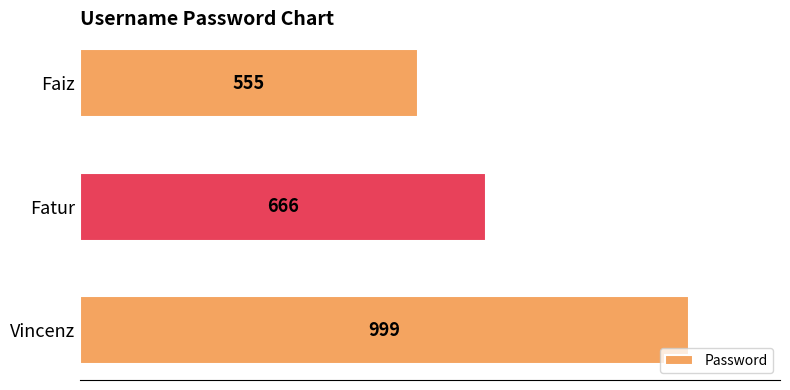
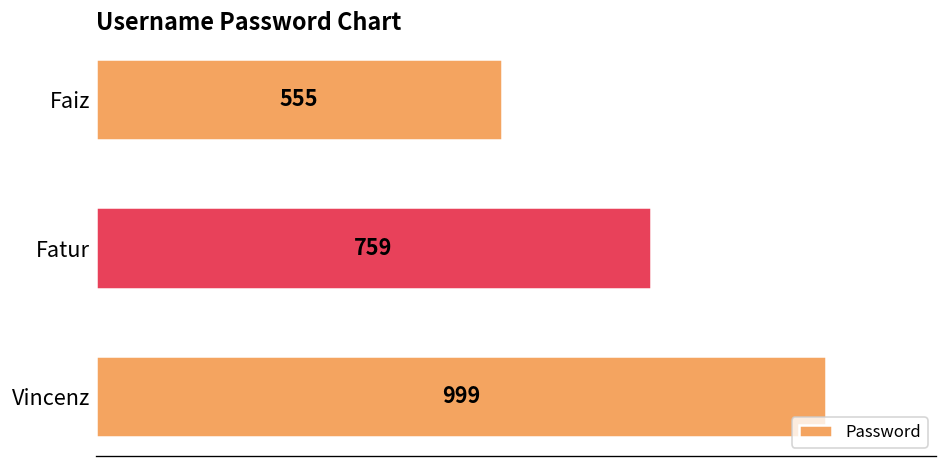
  {
    "Faiz": 555,
-   "Fatur": 666,
+   "Fatur": 759,
    "Vincenz": 999
  }
